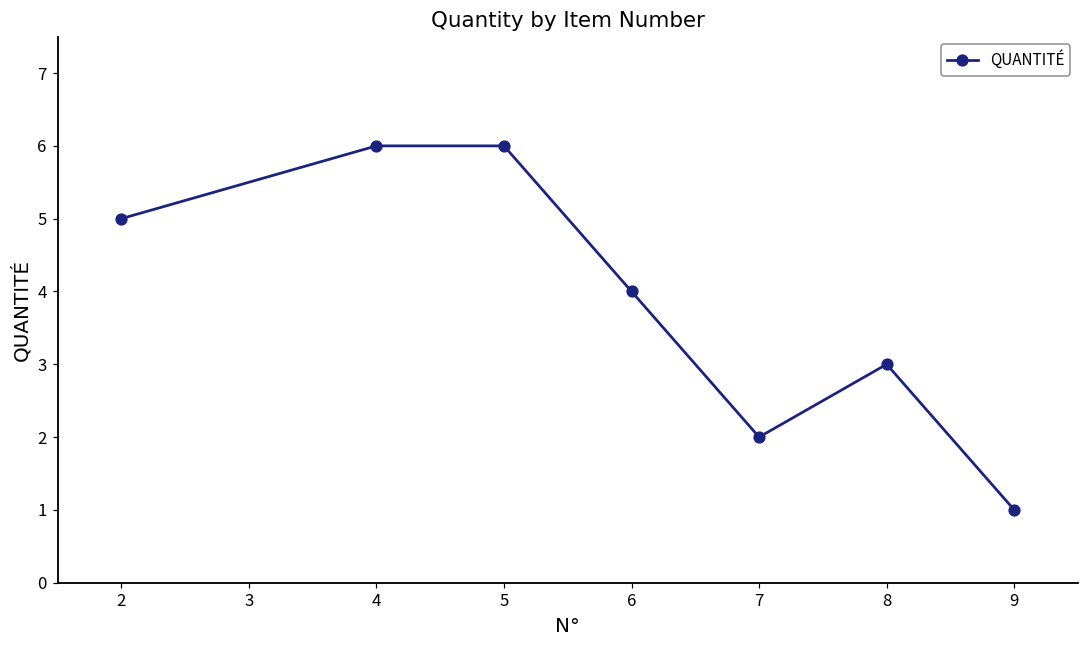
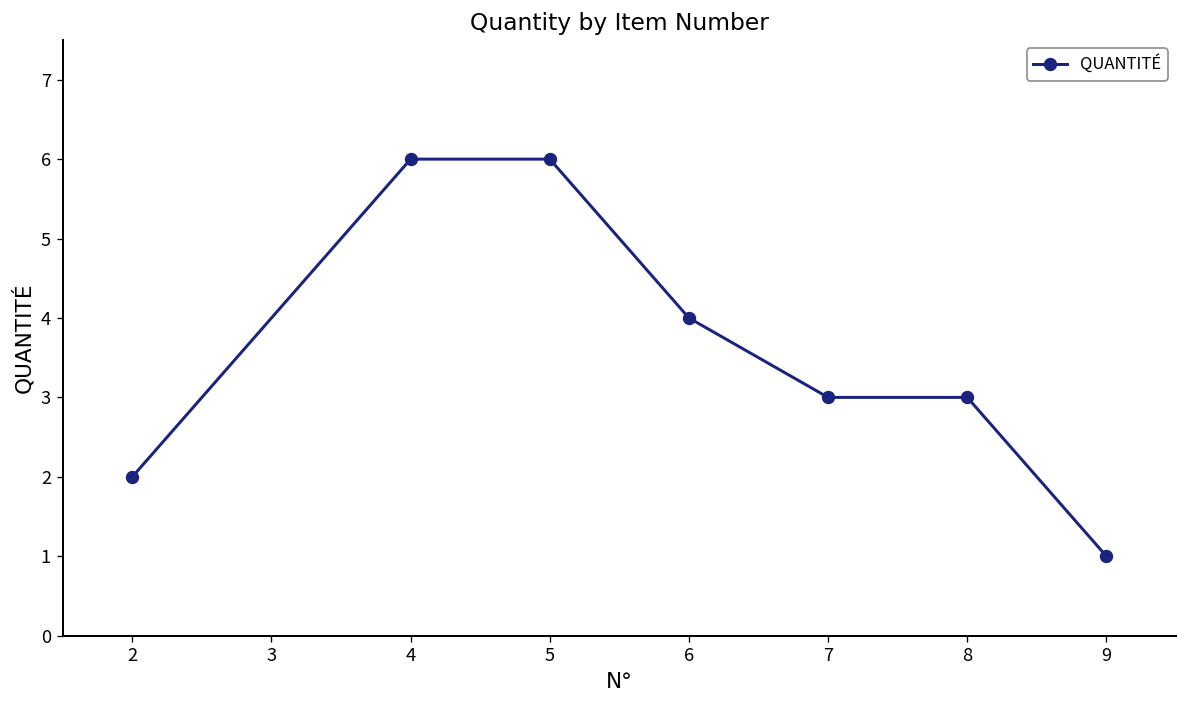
  {
-   "2": 5,
+   "2": 2,
    "4": 6,
    "5": 6,
    "6": 4,
-   "7": 2,
+   "7": 3,
    "8": 3,
    "9": 1
  }
